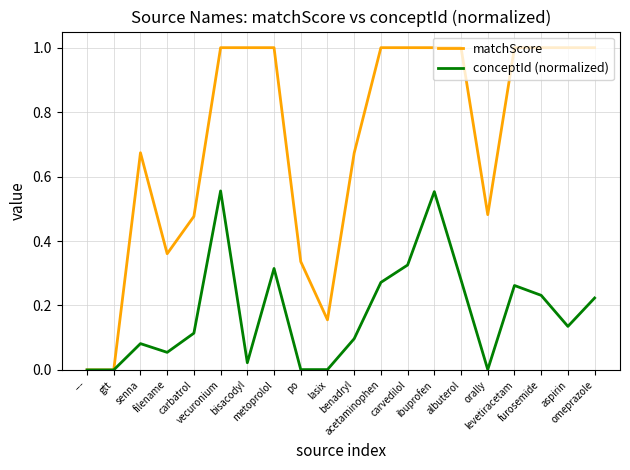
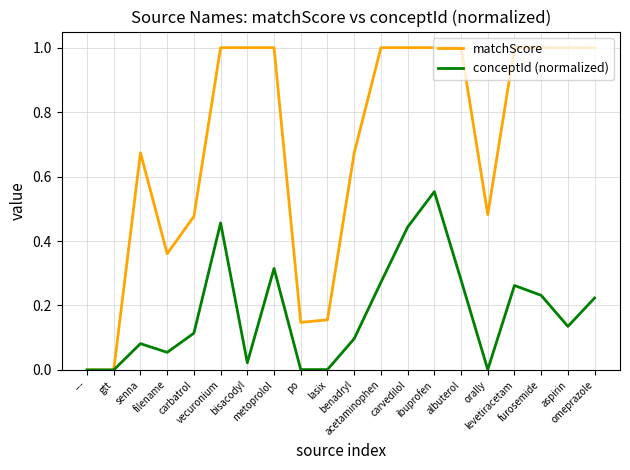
  {
    "matchScore": {
      "senna": 0.67,
      "filename": 0.36,
      "carbatrol": 0.48,
      "vecuronium": 1.00,
      "bisacodyl": 1.00,
      "metoprolol": 1.00,
-     "po": 0.34,
+     "po": 0.15,
      "lasix": 0.16,
      "benadryl": 0.67,
      "acetaminophen": 1.00,
      "carvedilol": 1.00,
      "orally": 0.48
    },
    "conceptId (normalized)": {
      "senna": 0.08,
      "filename": 0.05,
      "carbatrol": 0.11,
-     "vecuronium": 0.56,
+     "vecuronium": 0.46,
      "bisacodyl": 0.02,
      "metoprolol": 0.31,
      "po": 0.00,
      "lasix": 0.00,
      "benadryl": 0.10,
      "acetaminophen": 0.27,
-     "carvedilol": 0.33,
+     "carvedilol": 0.44,
      "ibuprofen": 0.55,
      "albuterol": 0.28,
      "orally": 0.00,
      "levetiracetam": 0.26,
      "furosemide": 0.23,
      "aspirin": 0.14,
      "omeprazole": 0.22
    }
  }
